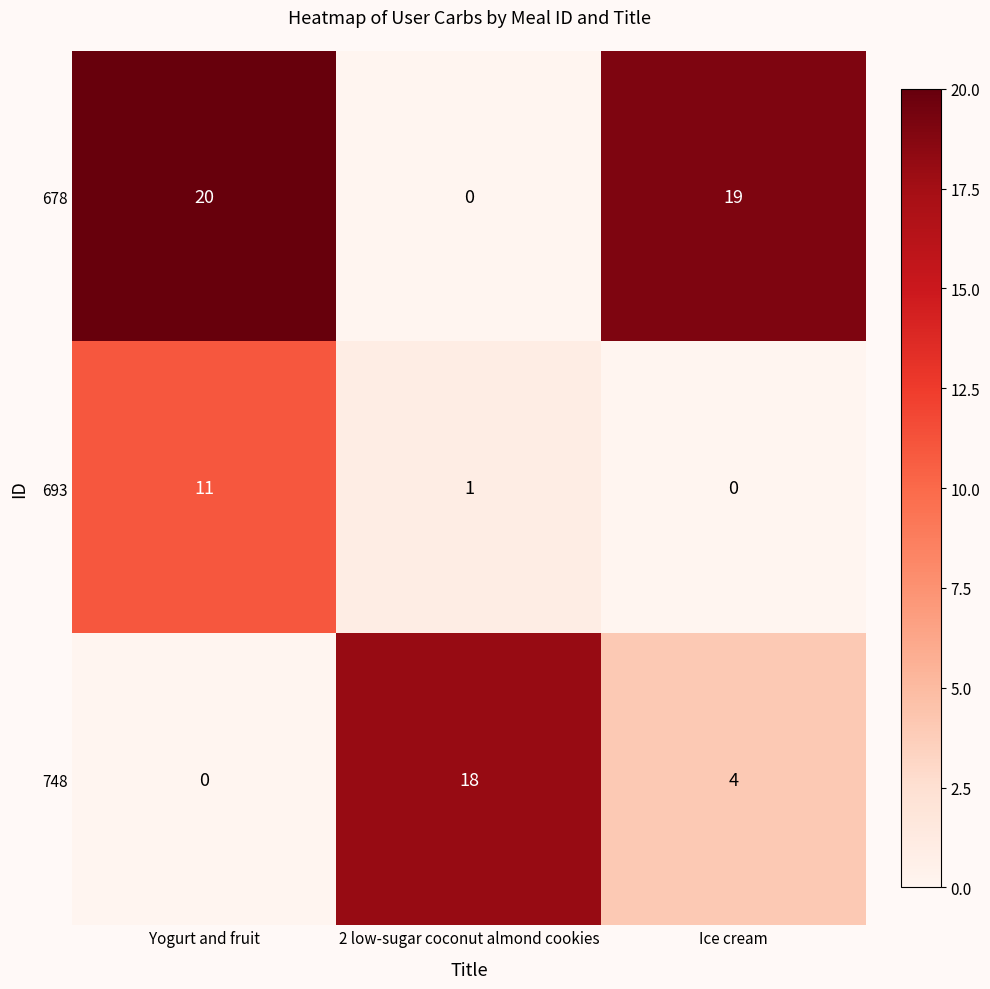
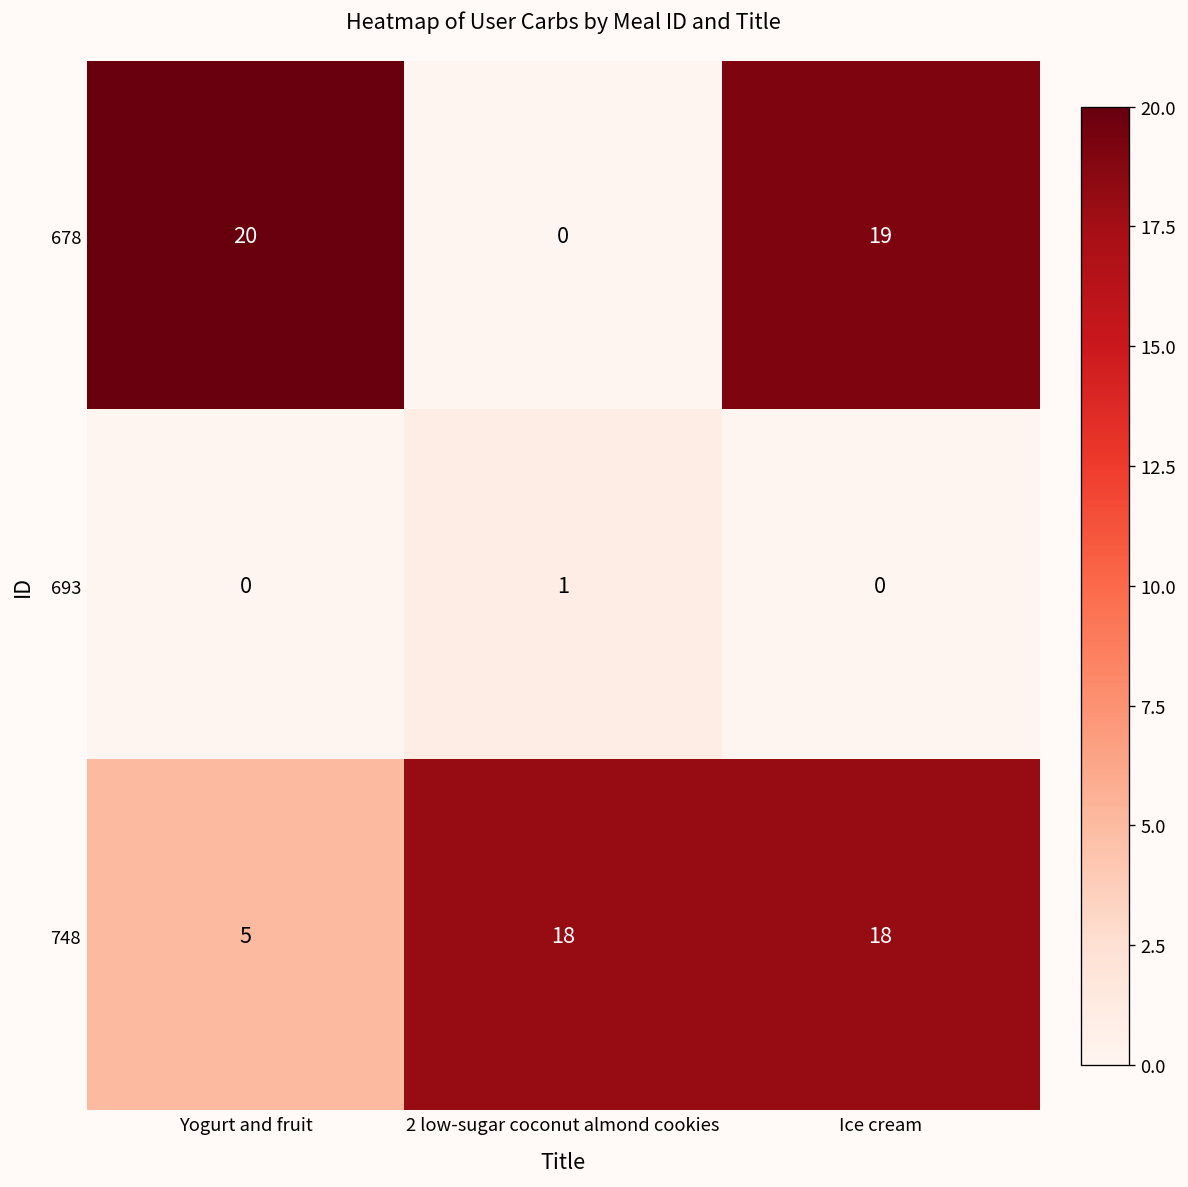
  {
    "678": {
      "Yogurt and fruit": 20,
      "2 low-sugar coconut almond cookies": 0,
      "Ice cream": 19
    },
    "693": {
-     "Yogurt and fruit": 11,
+     "Yogurt and fruit": 0,
      "2 low-sugar coconut almond cookies": 1,
      "Ice cream": 0
    },
    "748": {
-     "Yogurt and fruit": 0,
+     "Yogurt and fruit": 5,
      "2 low-sugar coconut almond cookies": 18,
-     "Ice cream": 4
+     "Ice cream": 18
    }
  }
